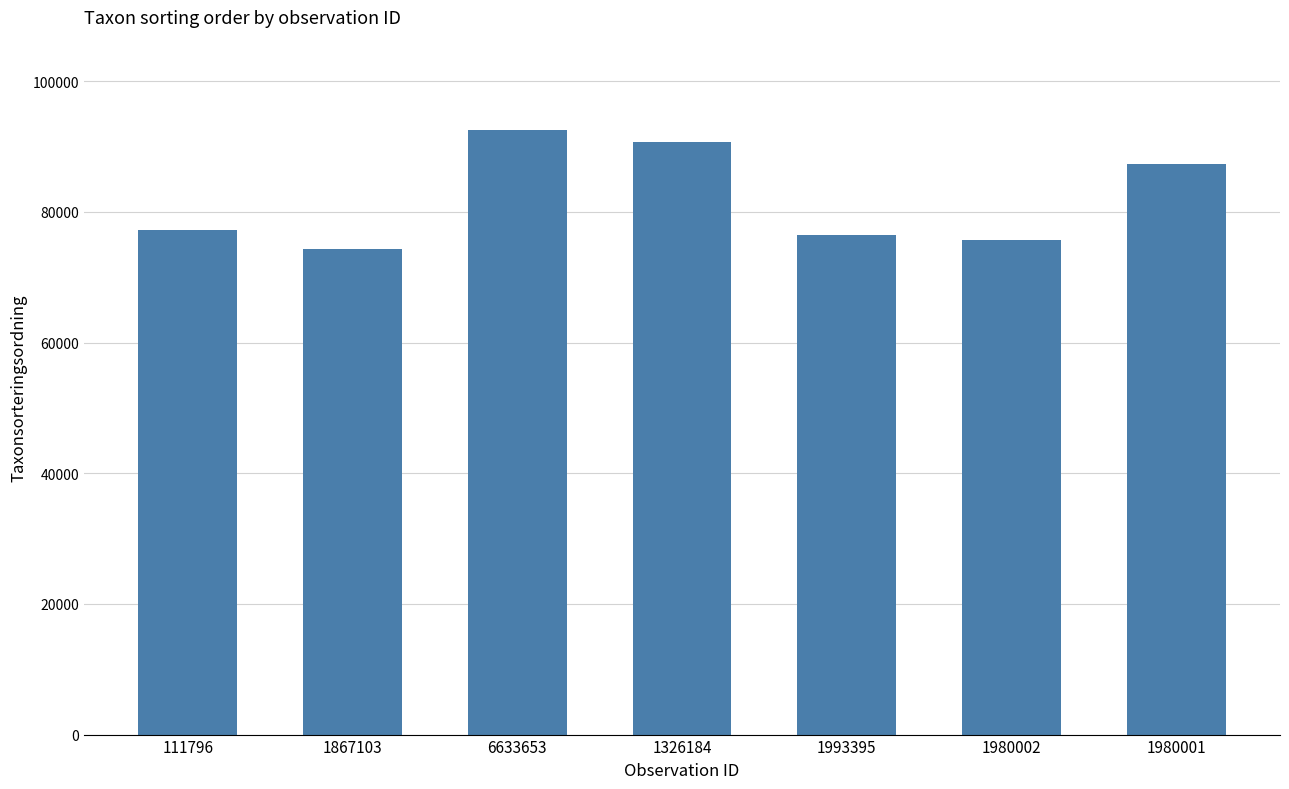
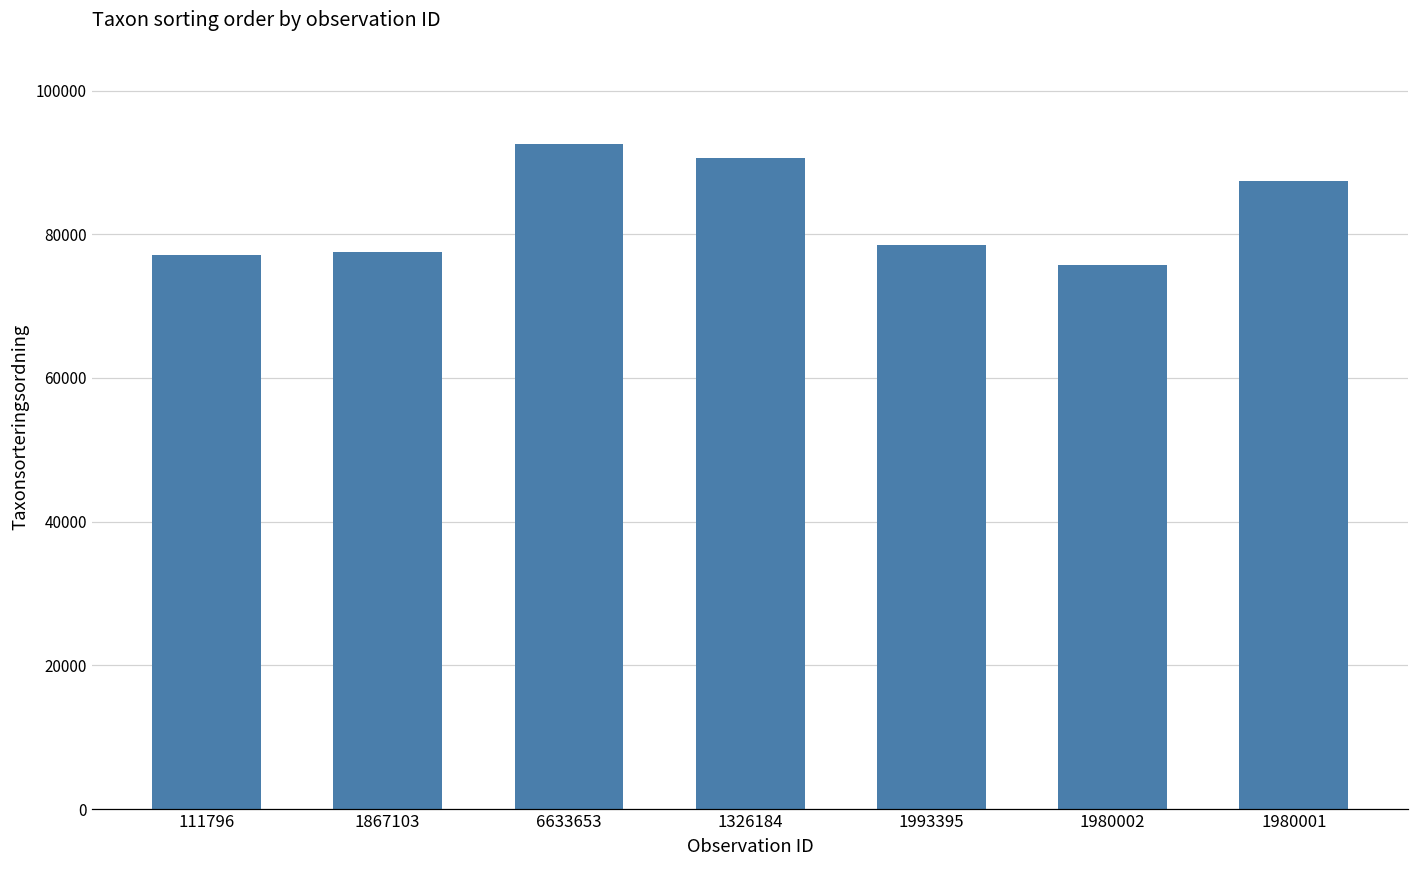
  {
    "111796": 77000,
-   "1867103": 74000,
+   "1867103": 78000,
    "6633653": 93000,
    "1326184": 91000,
-   "1993395": 76000,
+   "1993395": 79000,
    "1980002": 76000,
    "1980001": 87000
  }
